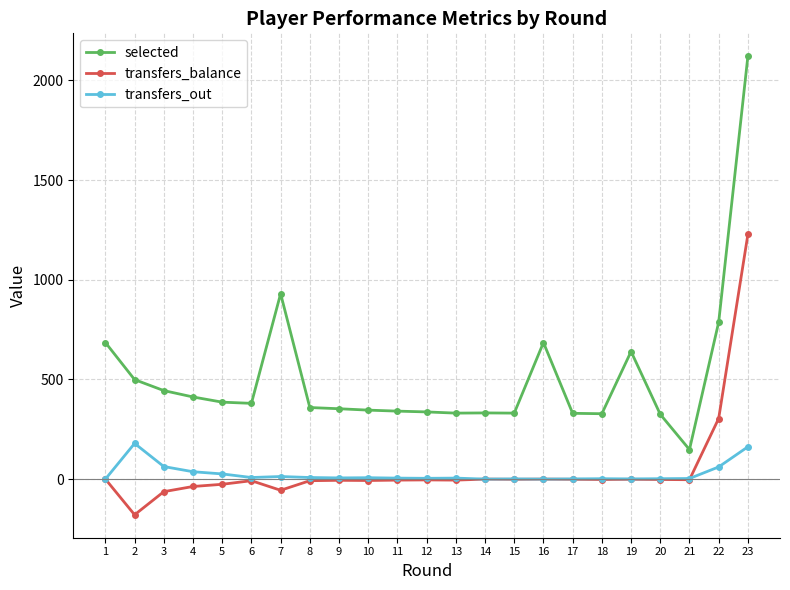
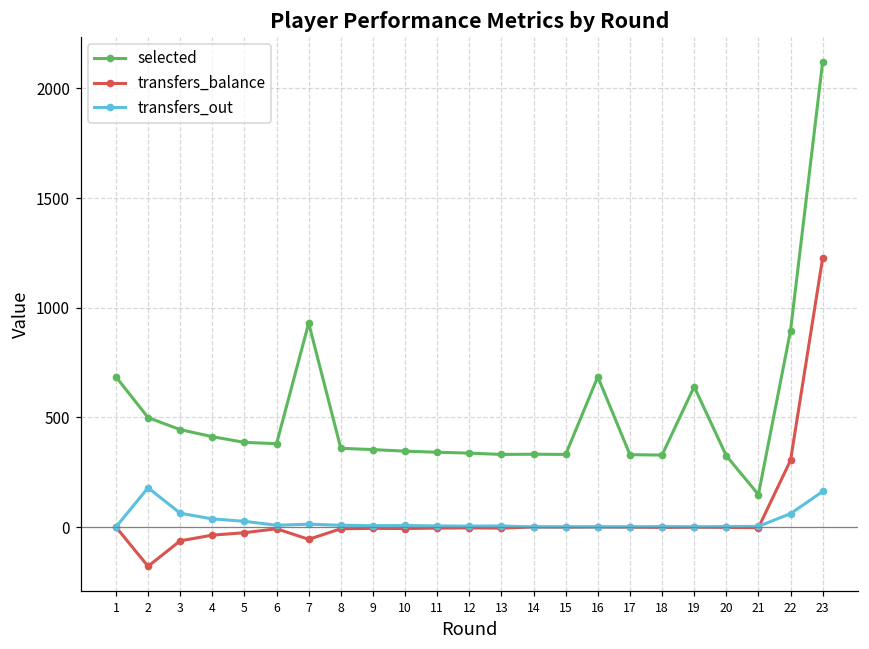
  {
    "selected": {
      "1": 690,
      "2": 500,
      "3": 440,
      "4": 410,
      "5": 390,
      "6": 380,
      "7": 930,
      "8": 360,
      "9": 350,
      "10": 350,
      "11": 340,
      "12": 340,
      "13": 330,
      "14": 330,
      "15": 330,
      "16": 690,
      "17": 330,
      "18": 330,
      "19": 640,
      "20": 330,
      "21": 150,
-     "22": 790,
+     "22": 900,
      "23": 2120
    },
    "transfers_balance": {
      "2": -180,
      "3": -60,
      "4": -40,
      "5": -30,
      "6": -10,
      "7": -60,
      "8": -10,
      "10": -10,
      "22": 300,
      "23": 1230
    },
    "transfers_out": {
      "2": 180,
      "3": 60,
      "4": 40,
      "5": 30,
      "6": 10,
      "7": 10,
      "8": 10,
      "10": 10,
      "22": 60,
      "23": 160
    }
  }
